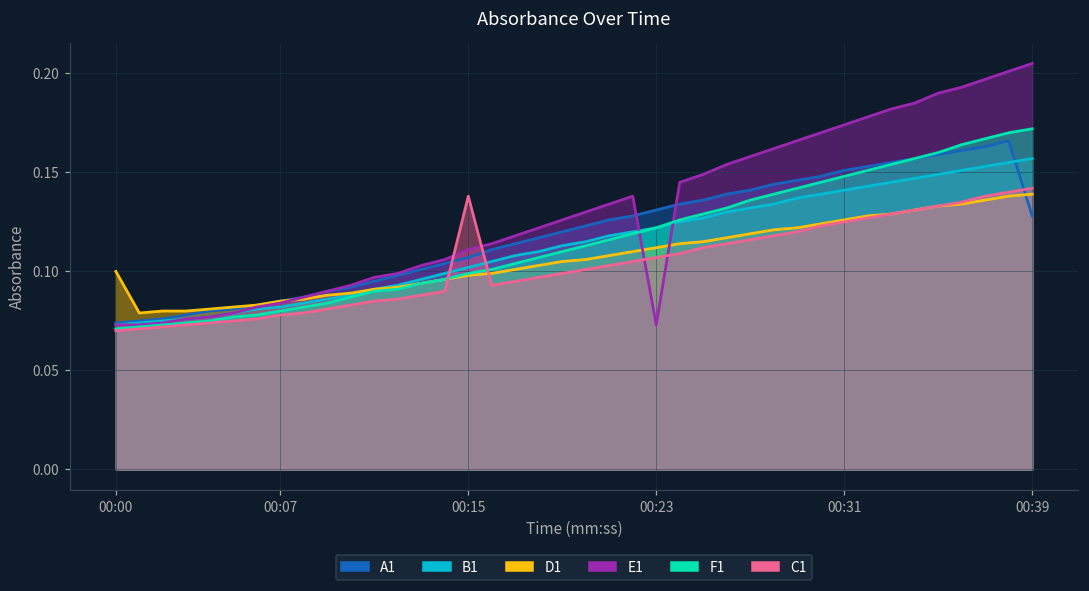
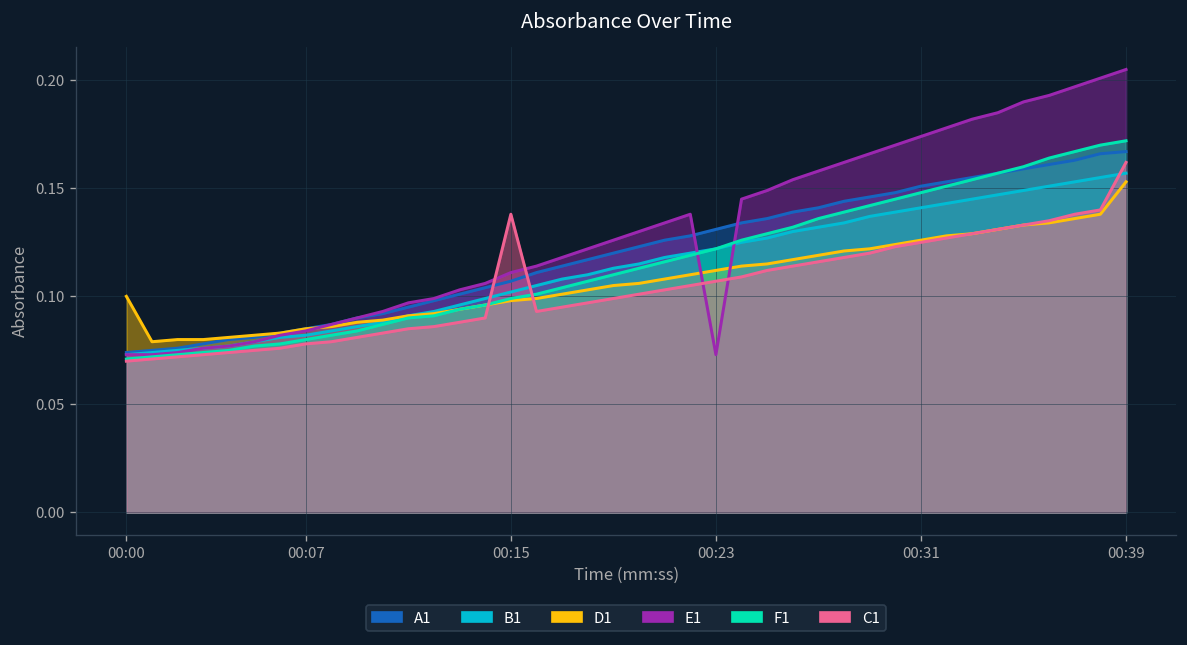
  {
    "A1": {
      "00:15": 0.107,
      "00:23": 0.131,
      "00:31": 0.151,
-     "00:39": 0.128
+     "00:39": 0.167
    },
    "D1": {
      "00:00": 0.100,
      "00:23": 0.112,
-     "00:39": 0.139
+     "00:39": 0.153
    },
    "E1": {
      "00:15": 0.111,
      "00:23": 0.073,
      "00:31": 0.174,
      "00:39": 0.205
    },
    "C1": {
      "00:07": 0.078,
      "00:15": 0.138,
      "00:23": 0.107,
-     "00:39": 0.142
+     "00:39": 0.162
    }
  }
